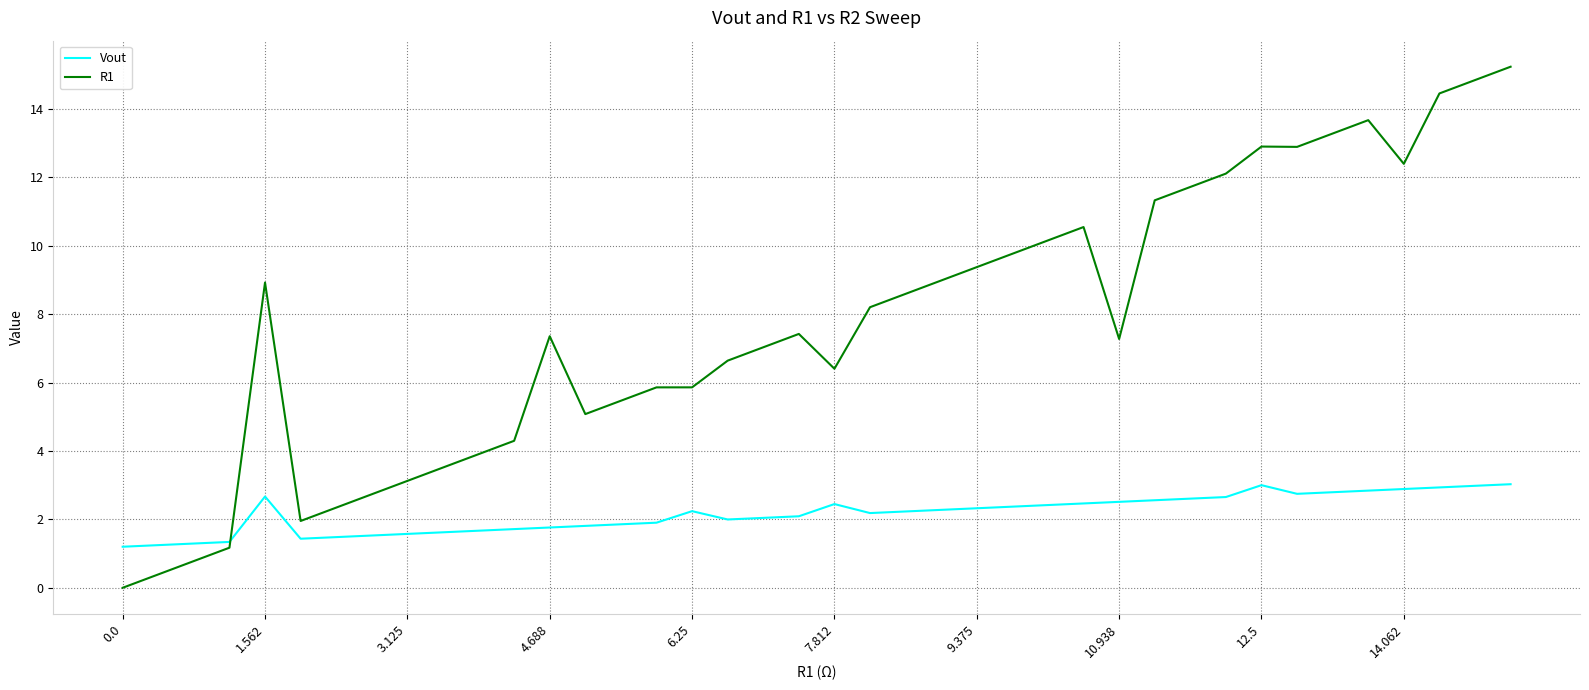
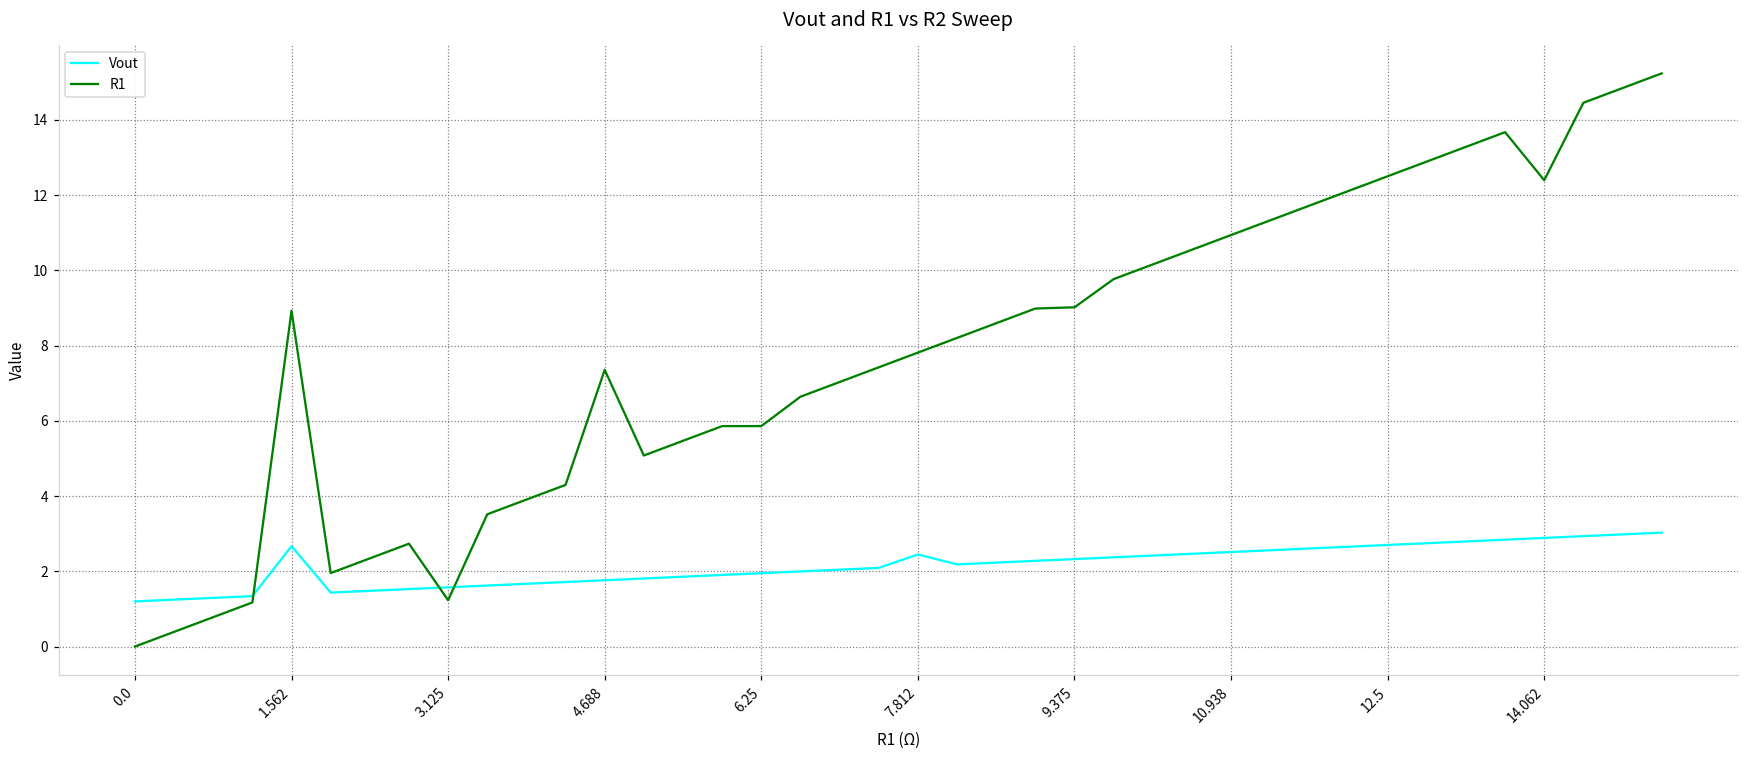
  {
    "Vout": {
      "0.0": 1.2,
      "1.562": 2.7,
      "3.125": 1.6,
      "4.688": 1.8,
-     "6.25": 2.2,
+     "6.25": 2.0,
      "7.812": 2.4,
      "9.375": 2.3,
      "10.938": 2.5,
-     "12.5": 3.0,
+     "12.5": 2.7,
      "14.062": 2.9
    },
    "R1": {
      "0.0": 0.0,
      "1.562": 8.9,
-     "3.125": 3.1,
+     "3.125": 1.2,
      "4.688": 7.4,
      "6.25": 5.9,
-     "7.812": 6.4,
-     "9.375": 9.4,
-     "10.938": 7.3,
-     "12.5": 12.9,
+     "7.812": 7.8,
+     "9.375": 9.0,
+     "10.938": 10.9,
+     "12.5": 12.5,
      "14.062": 12.4
    }
  }
